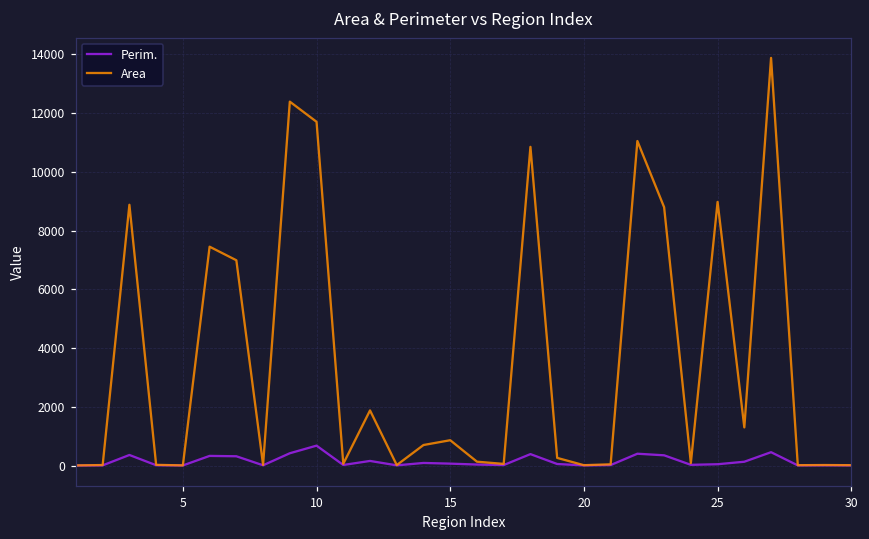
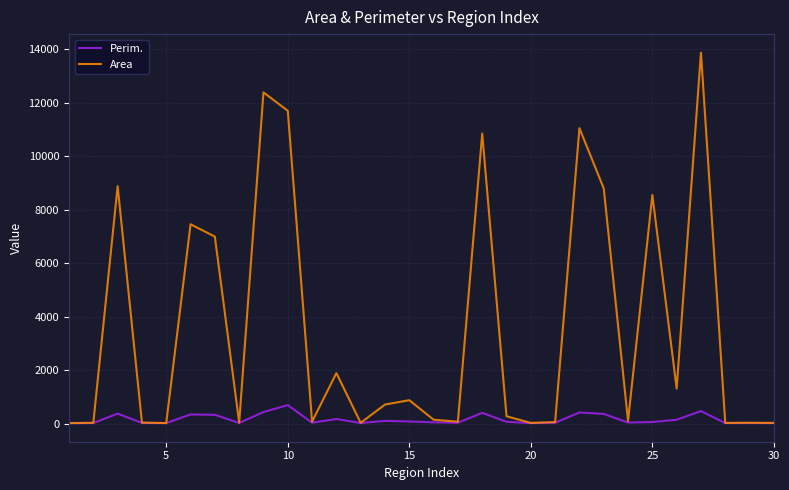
  {
    "Perim.": {
      "10": 700,
      "15": 100,
      "25": 100
    },
    "Area": {
      "10": 11700,
      "15": 900,
-     "25": 9000
+     "25": 8500
    }
  }
